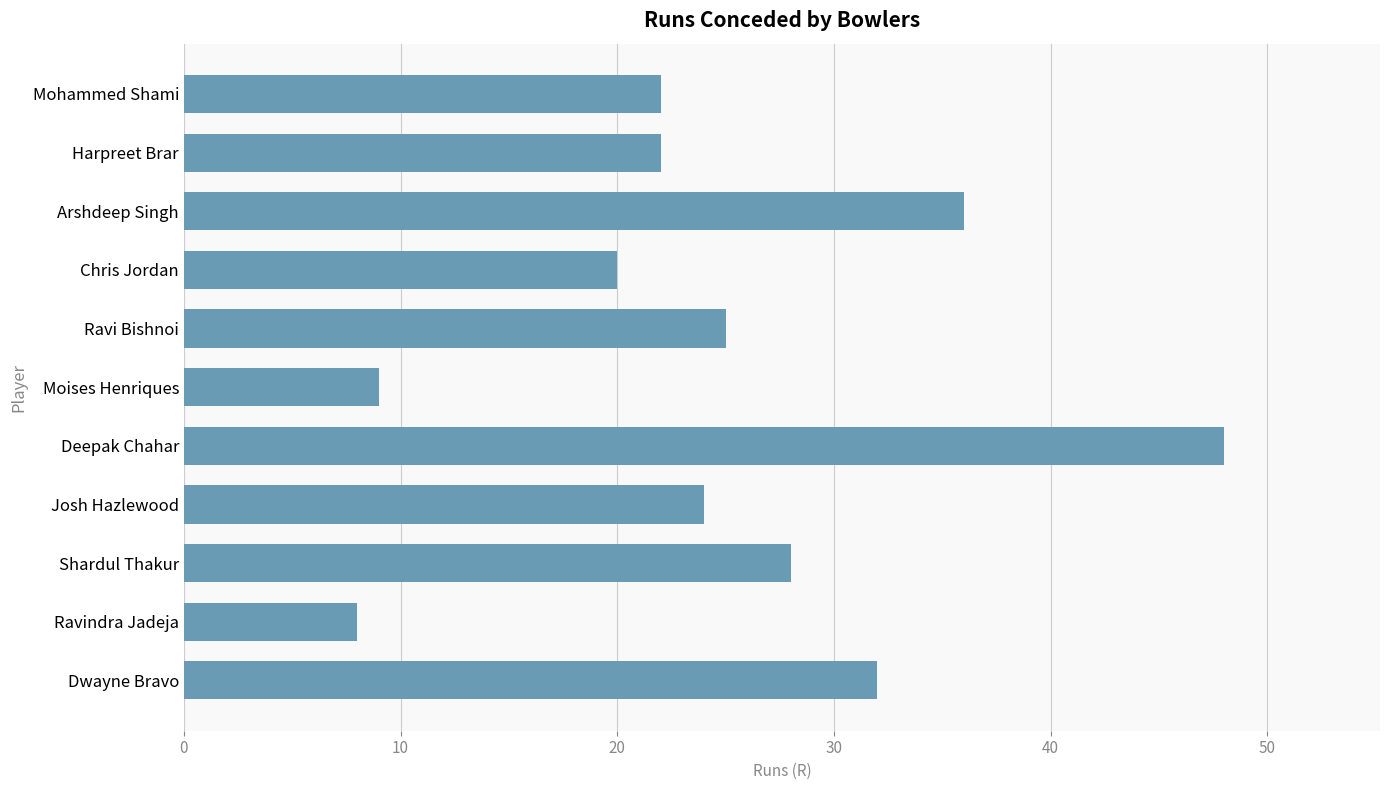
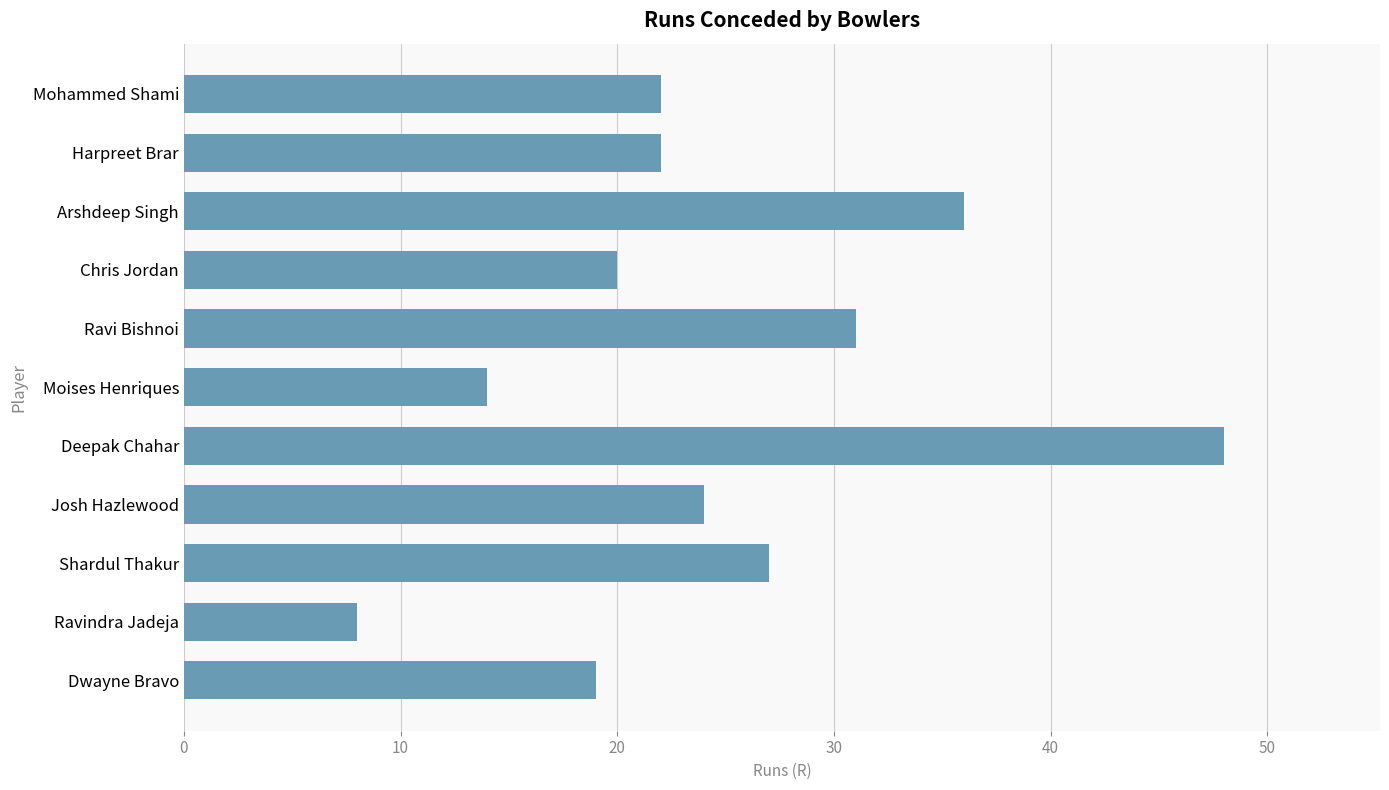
  {
    "Mohammed Shami": 22,
    "Harpreet Brar": 22,
    "Arshdeep Singh": 36,
    "Chris Jordan": 20,
-   "Ravi Bishnoi": 25,
-   "Moises Henriques": 9,
+   "Ravi Bishnoi": 31,
+   "Moises Henriques": 14,
    "Deepak Chahar": 48,
    "Josh Hazlewood": 24,
-   "Shardul Thakur": 28,
+   "Shardul Thakur": 27,
    "Ravindra Jadeja": 8,
-   "Dwayne Bravo": 32
+   "Dwayne Bravo": 19
  }
